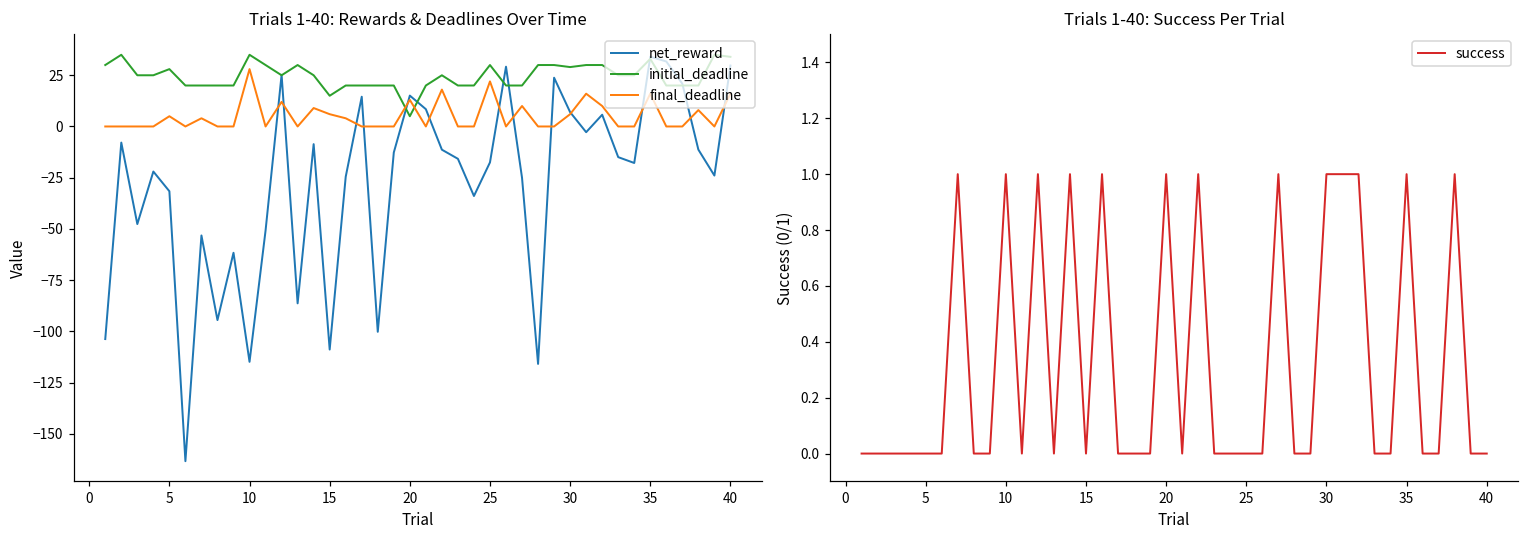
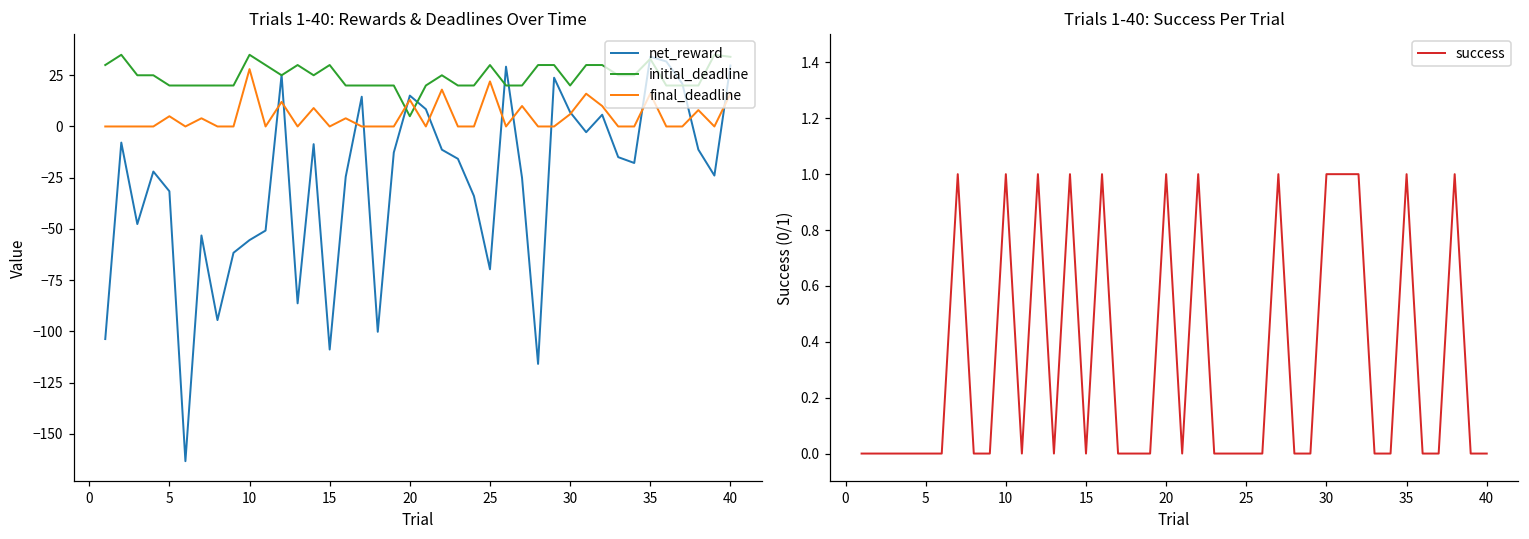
  {
    "Trials 1-40: Rewards & Deadlines Over Time": {
      "net_reward": {
        "5": -32,
-       "10": -115,
+       "10": -55,
        "15": -109,
        "20": 15,
-       "25": -18
+       "25": -70
      },
      "initial_deadline": {
-       "5": 28,
+       "5": 20,
        "10": 35,
-       "15": 15,
+       "15": 30,
        "20": 5,
        "25": 30,
-       "30": 29
+       "30": 20
      },
      "final_deadline": {
        "5": 5,
        "10": 28,
-       "15": 6,
+       "15": 0,
        "20": 13,
        "25": 22
      }
    },
    "Trials 1-40: Success Per Trial": {
      "5": 0.00,
      "10": 1.00,
      "15": 0.00,
      "20": 1.00,
      "25": 0.00,
      "30": 1.00,
      "35": 1.00,
      "40": 0.00
    }
  }
